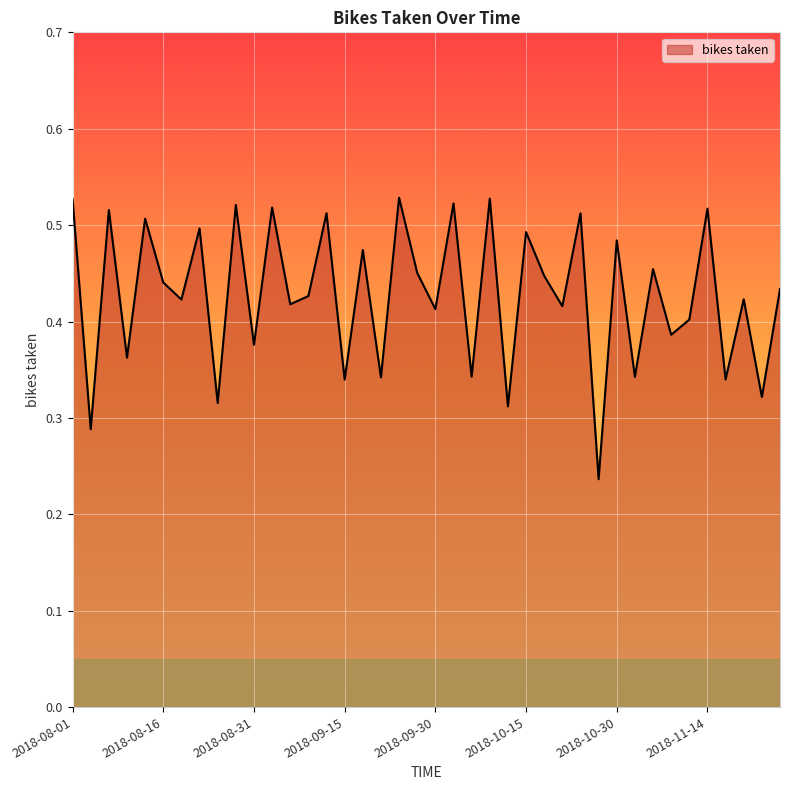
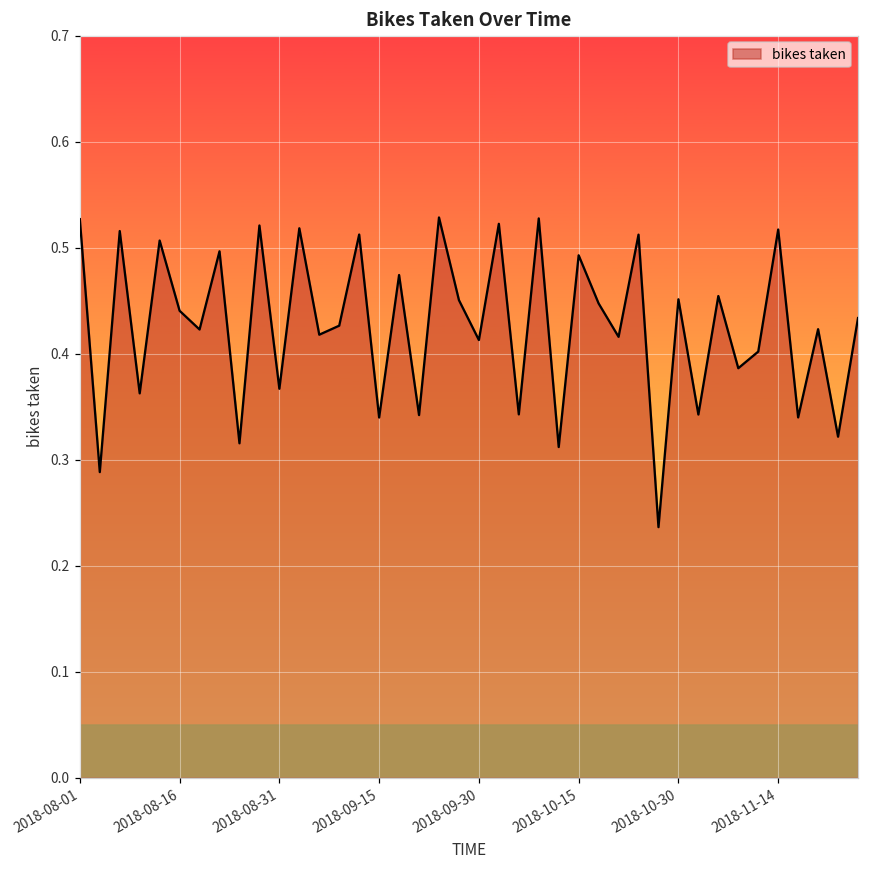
  {
    "2018-08-01": 0.53,
    "2018-08-16": 0.44,
-   "2018-08-31": 0.38,
+   "2018-08-31": 0.37,
    "2018-09-15": 0.34,
    "2018-09-30": 0.41,
    "2018-10-15": 0.49,
-   "2018-10-30": 0.48,
+   "2018-10-30": 0.45,
    "2018-11-14": 0.52
  }
